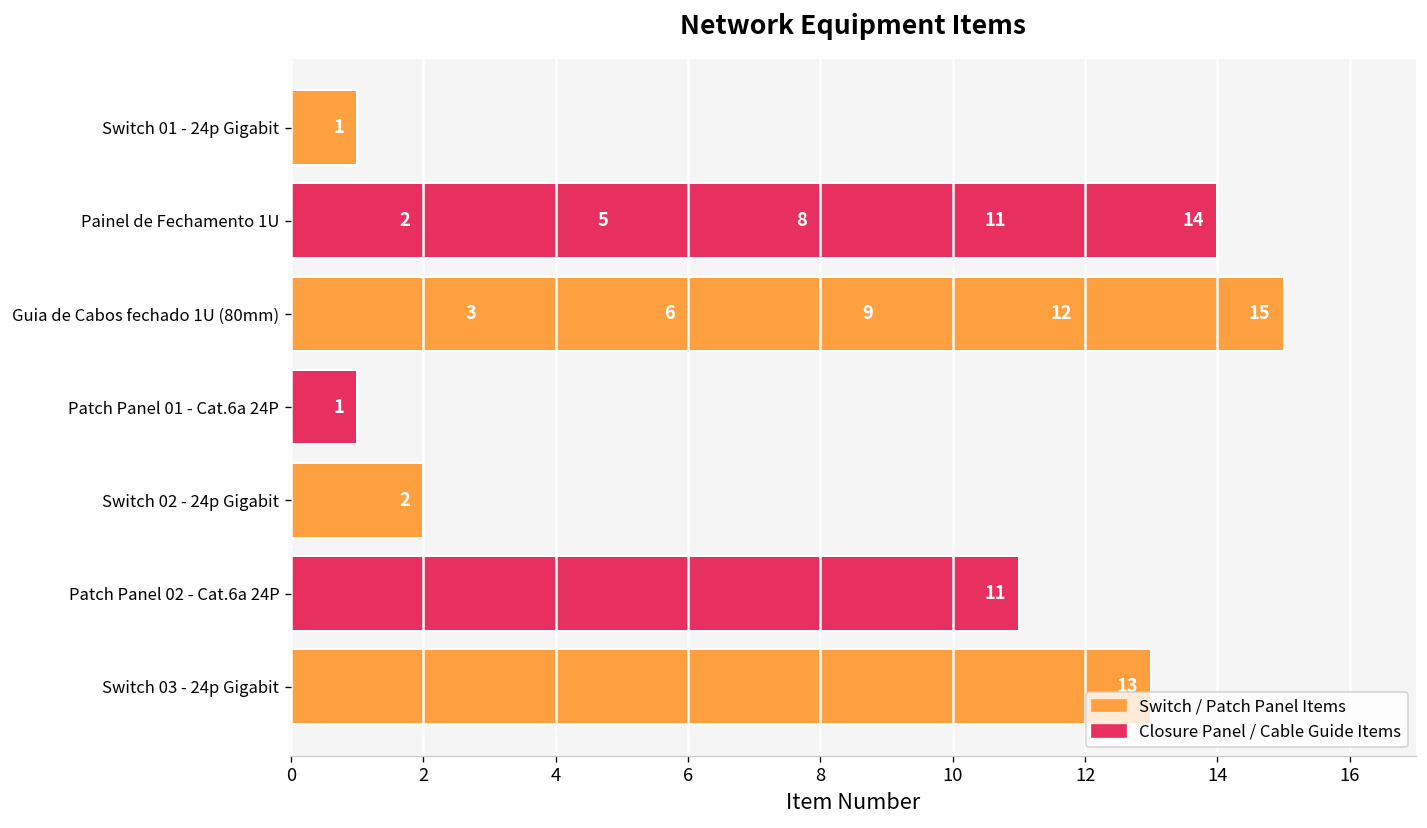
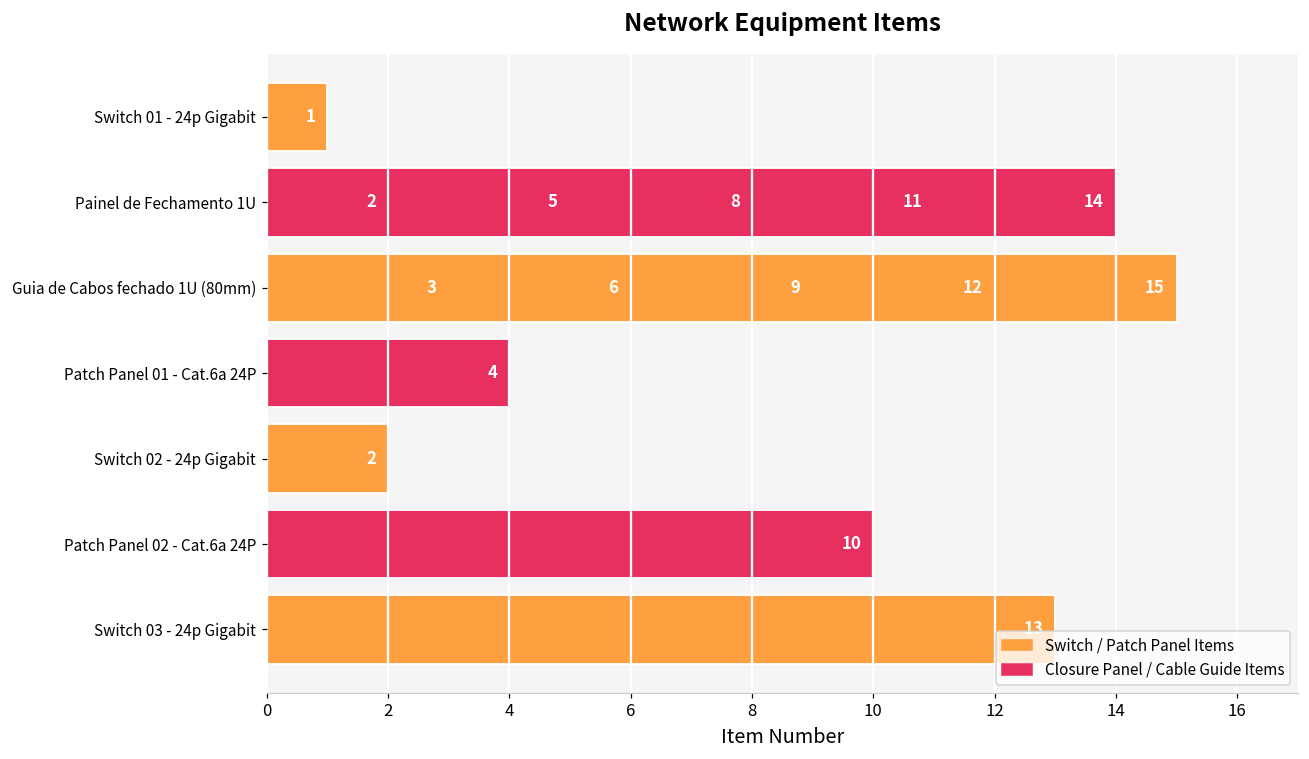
  {
    "Switch 01 - 24p Gigabit": 1,
-   "Patch Panel 01 - Cat.6a 24P": 1,
+   "Patch Panel 01 - Cat.6a 24P": 4,
    "Switch 02 - 24p Gigabit": 2,
-   "Patch Panel 02 - Cat.6a 24P": 11
+   "Patch Panel 02 - Cat.6a 24P": 10
  }
